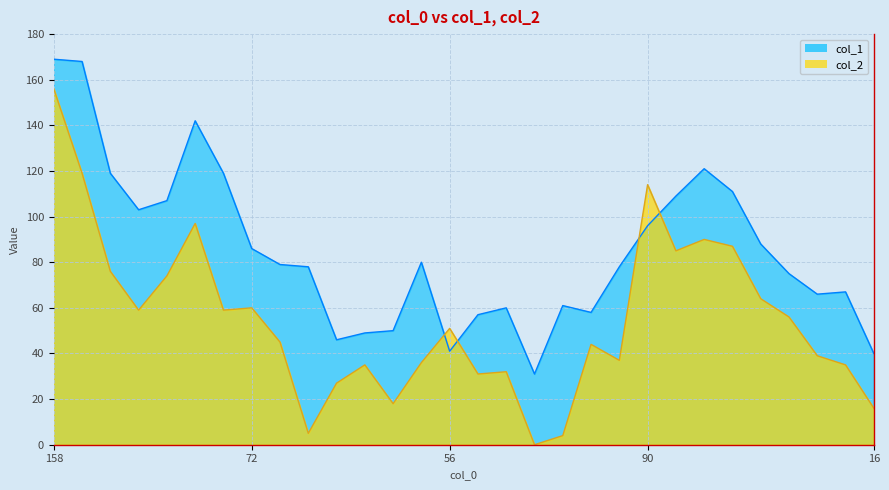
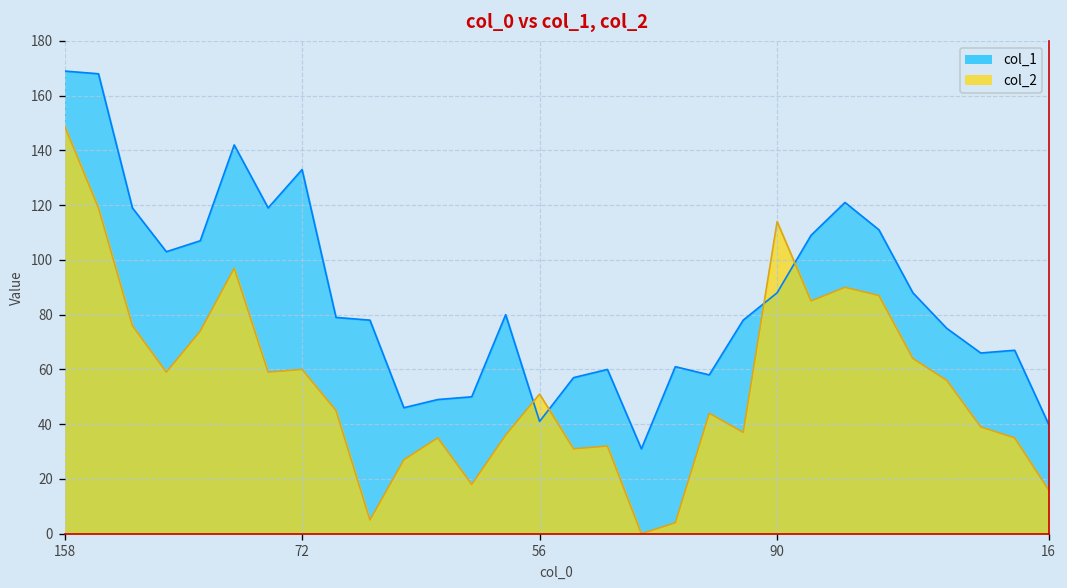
  {
    "col_1": {
      "158": 169,
-     "72": 86,
+     "72": 133,
      "56": 41,
-     "90": 96
+     "90": 88
    },
    "col_2": {
-     "158": 156,
+     "158": 149,
      "72": 60,
      "56": 51,
      "90": 114
    }
  }
